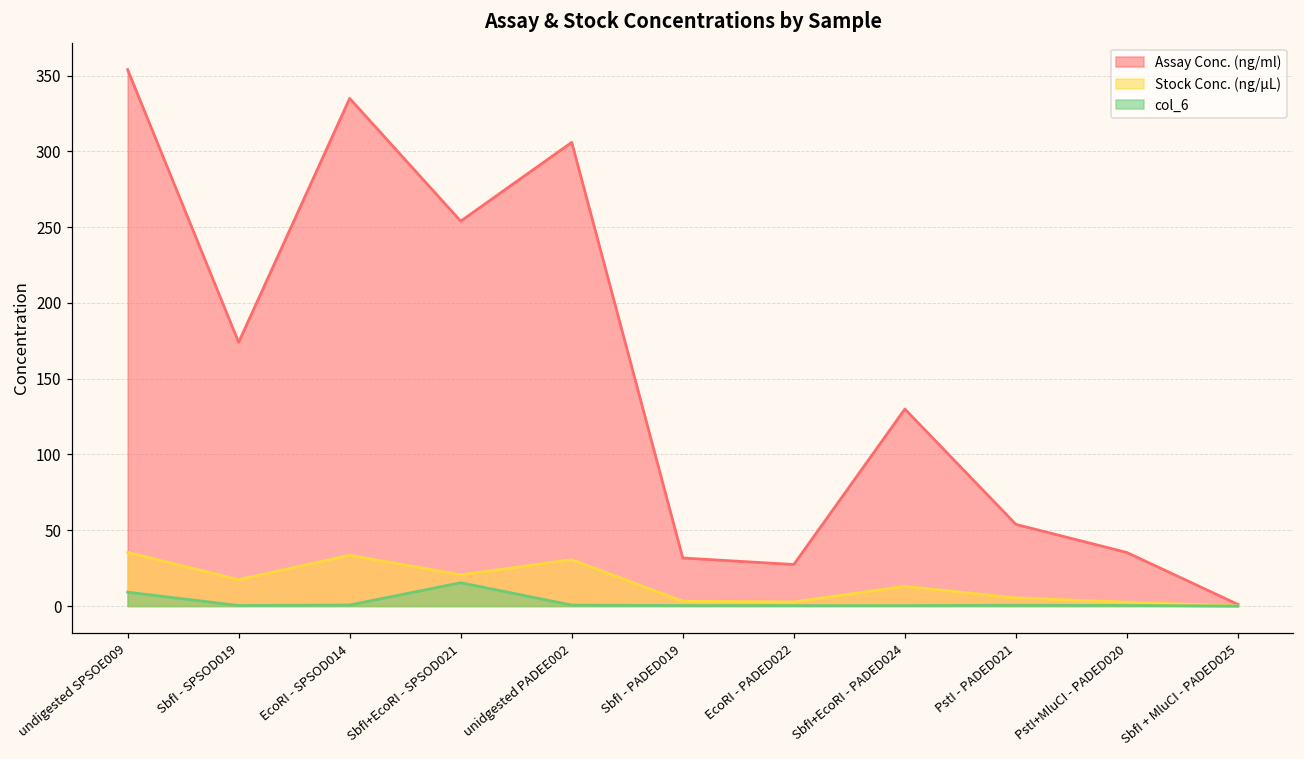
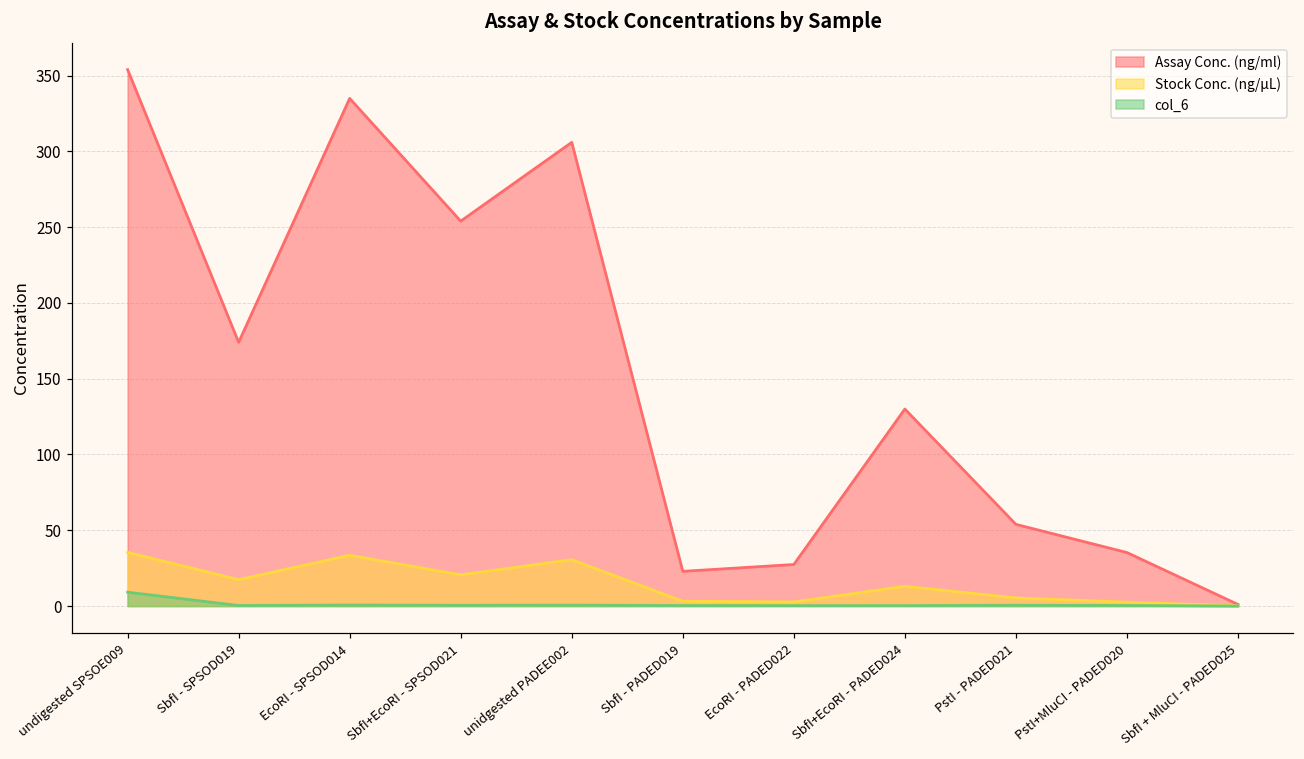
  {
    "Assay Conc. (ng/ml)": {
      "undigested SPSOE009": 354,
      "SbfI - SPSOD019": 174,
      "EcoRI - SPSOD014": 335,
      "SbfI+EcoRI - SPSOD021": 254,
      "unidgested PADEE002": 306,
-     "SbfI - PADED019": 32,
+     "SbfI - PADED019": 23,
      "EcoRI - PADED022": 27,
      "SbfI+EcoRI - PADED024": 130,
      "PstI - PADED021": 54,
      "PstI+MluCI - PADED020": 35
    },
    "Stock Conc. (ng/µL)": {
      "undigested SPSOE009": 35,
      "SbfI - SPSOD019": 17,
      "EcoRI - SPSOD014": 34,
      "SbfI+EcoRI - SPSOD021": 21,
      "unidgested PADEE002": 31,
      "SbfI - PADED019": 3,
      "EcoRI - PADED022": 3,
      "SbfI+EcoRI - PADED024": 13,
      "PstI - PADED021": 5,
      "PstI+MluCI - PADED020": 3
    },
    "col_6": {
      "undigested SPSOE009": 9,
      "SbfI - SPSOD019": 0,
      "EcoRI - SPSOD014": 1,
-     "SbfI+EcoRI - SPSOD021": 15,
+     "SbfI+EcoRI - SPSOD021": 1,
      "unidgested PADEE002": 1,
      "SbfI - PADED019": 0,
      "EcoRI - PADED022": 0,
      "SbfI+EcoRI - PADED024": 0,
      "PstI - PADED021": 1,
      "PstI+MluCI - PADED020": 0
    }
  }
